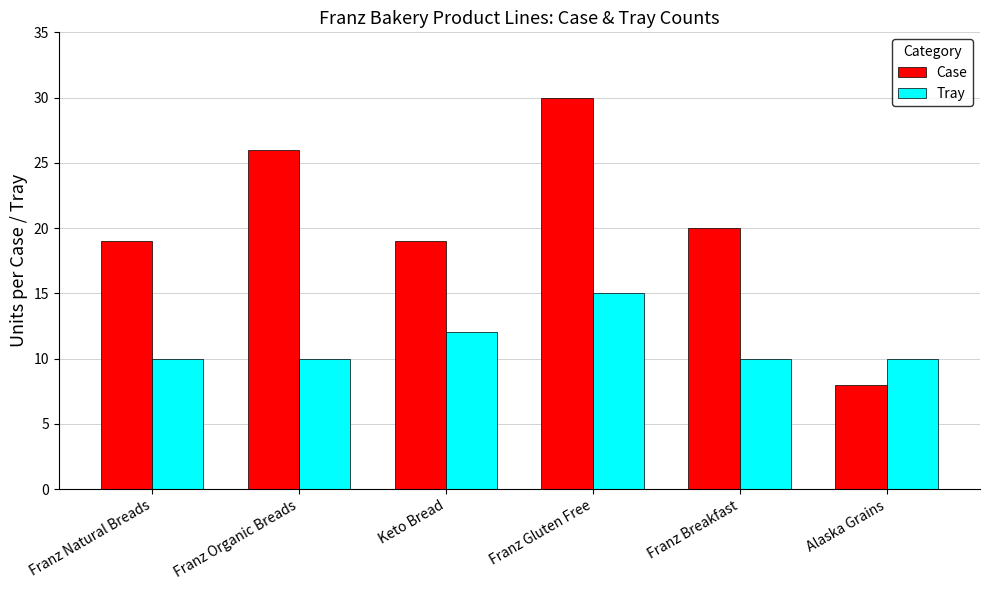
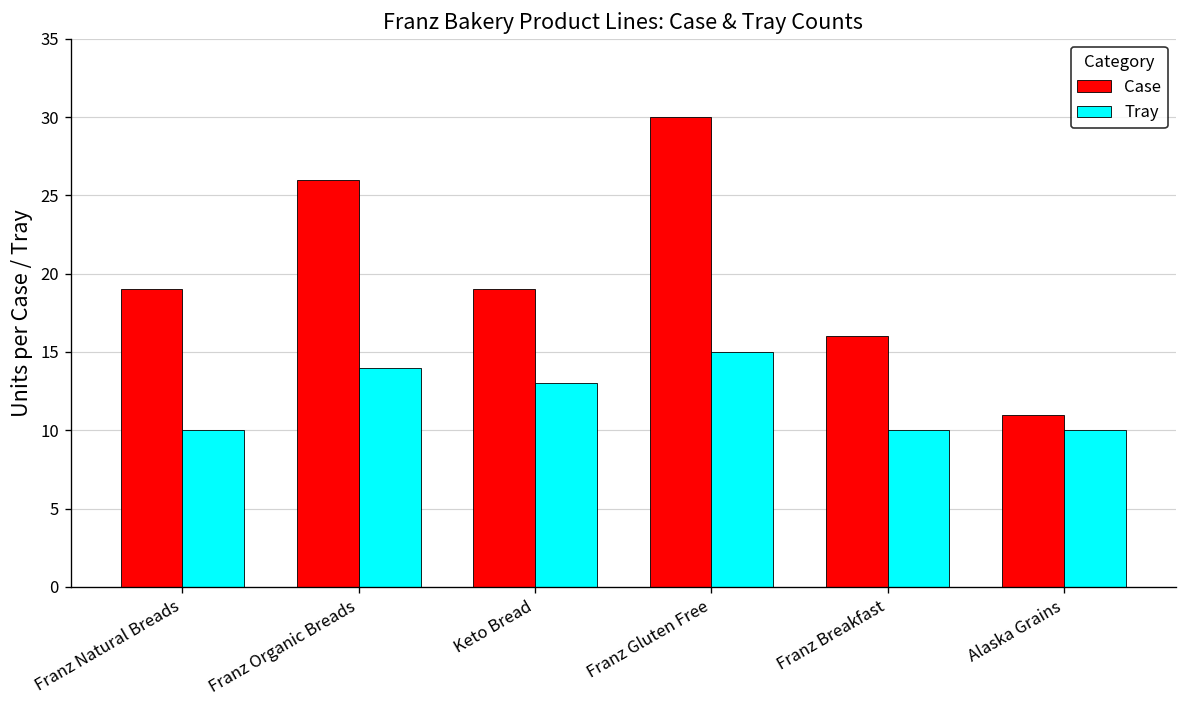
  {
    "Case": {
      "Franz Natural Breads": 19,
      "Franz Organic Breads": 26,
      "Keto Bread": 19,
      "Franz Gluten Free": 30,
-     "Franz Breakfast": 20,
-     "Alaska Grains": 8
+     "Franz Breakfast": 16,
+     "Alaska Grains": 11
    },
    "Tray": {
      "Franz Natural Breads": 10,
-     "Franz Organic Breads": 10,
-     "Keto Bread": 12,
+     "Franz Organic Breads": 14,
+     "Keto Bread": 13,
      "Franz Gluten Free": 15,
      "Franz Breakfast": 10,
      "Alaska Grains": 10
    }
  }
